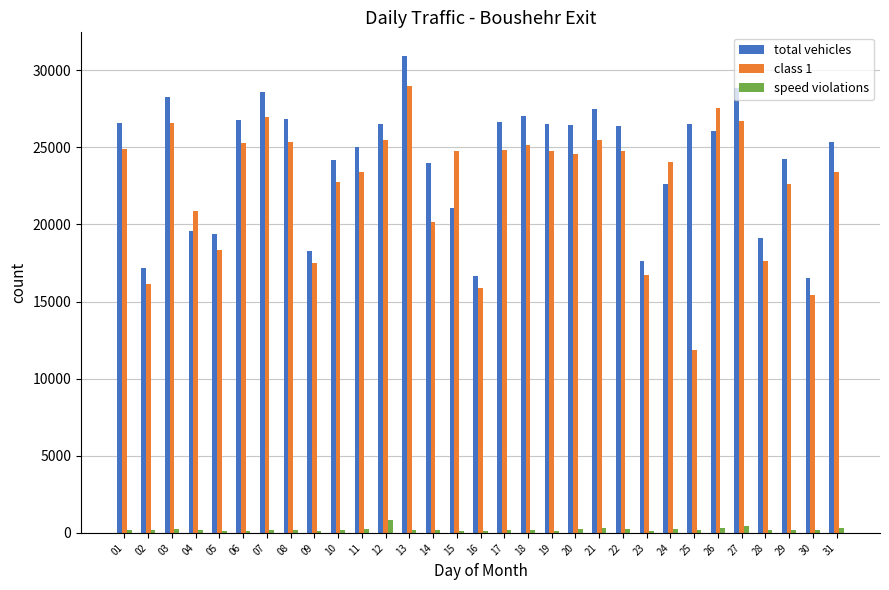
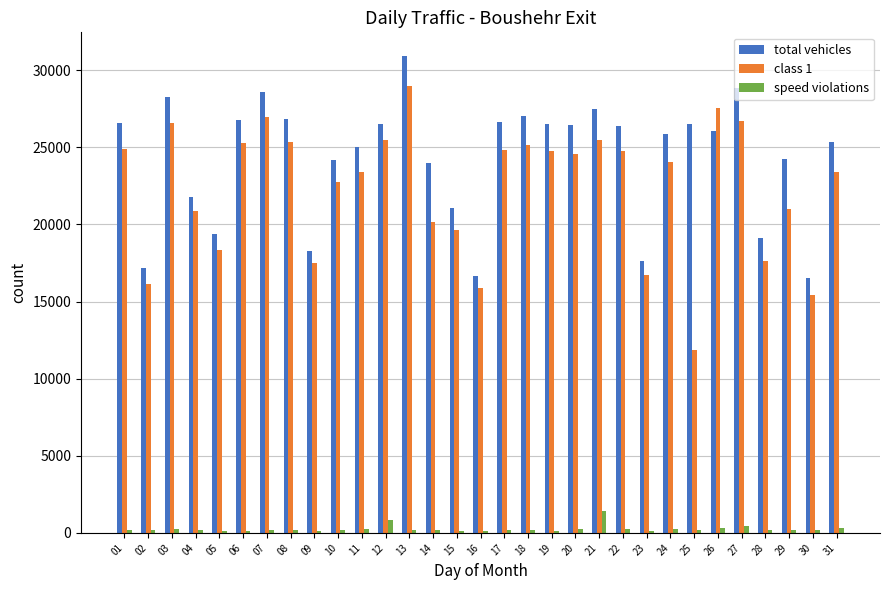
  {
    "total vehicles": {
      "01": 26600,
      "02": 17200,
      "03": 28300,
-     "04": 19600,
+     "04": 21700,
      "05": 19400,
      "06": 26800,
      "07": 28600,
      "08": 26800,
      "09": 18200,
      "10": 24200,
      "11": 25000,
      "12": 26500,
      "13": 30900,
      "14": 24000,
      "15": 21000,
      "16": 16600,
      "17": 26700,
      "18": 27000,
      "19": 26500,
      "20": 26500,
      "21": 27500,
      "22": 26400,
      "23": 17600,
-     "24": 22600,
+     "24": 25900,
      "25": 26500,
      "26": 26100,
      "28": 19100,
      "29": 24200,
      "30": 16500,
      "31": 25300
    },
    "class 1": {
      "01": 24900,
      "02": 16100,
      "03": 26600,
      "04": 20900,
      "05": 18300,
      "06": 25300,
      "07": 27000,
      "08": 25300,
      "09": 17500,
      "10": 22700,
      "11": 23400,
      "12": 25500,
      "13": 29000,
      "14": 20200,
-     "15": 24800,
+     "15": 19600,
      "16": 15900,
      "17": 24800,
      "18": 25100,
      "19": 24800,
      "20": 24600,
      "21": 25400,
      "22": 24700,
      "23": 16700,
      "24": 24000,
      "25": 11900,
      "26": 27500,
      "27": 26700,
      "28": 17600,
-     "29": 22600,
+     "29": 21000,
      "30": 15500,
      "31": 23400
    },
    "speed violations": {
      "01": 200,
      "02": 200,
      "03": 300,
      "04": 200,
      "08": 200,
      "10": 200,
      "11": 200,
      "12": 800,
      "13": 200,
      "18": 200,
      "20": 300,
-     "21": 300,
+     "21": 1400,
      "22": 200,
      "24": 300,
      "25": 200,
      "26": 300,
      "27": 400,
      "28": 200,
      "29": 200,
      "30": 200,
      "31": 300
    }
  }
